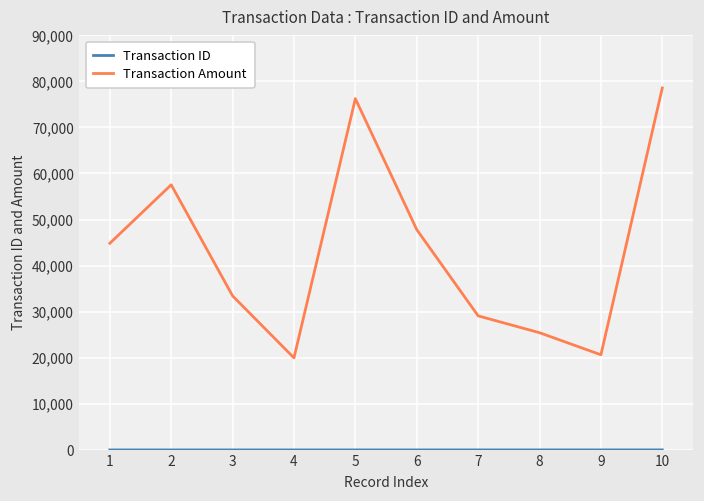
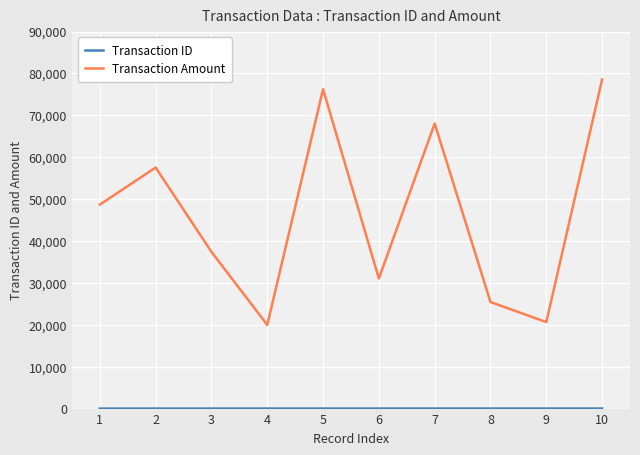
  {
    "Transaction ID": {
      "1": "0",
      "2": "0",
      "3": "0",
      "4": "0",
      "5": "0",
      "6": "0",
      "7": "0",
      "8": "0",
      "9": "0",
      "10": "0"
    },
    "Transaction Amount": {
-     "1": "45,000",
+     "1": "49,000",
      "2": "58,000",
-     "3": "33,000",
+     "3": "37,000",
      "4": "20,000",
      "5": "76,000",
-     "6": "48,000",
-     "7": "29,000",
+     "6": "31,000",
+     "7": "68,000",
      "8": "25,000",
      "9": "21,000",
      "10": "79,000"
    }
  }
